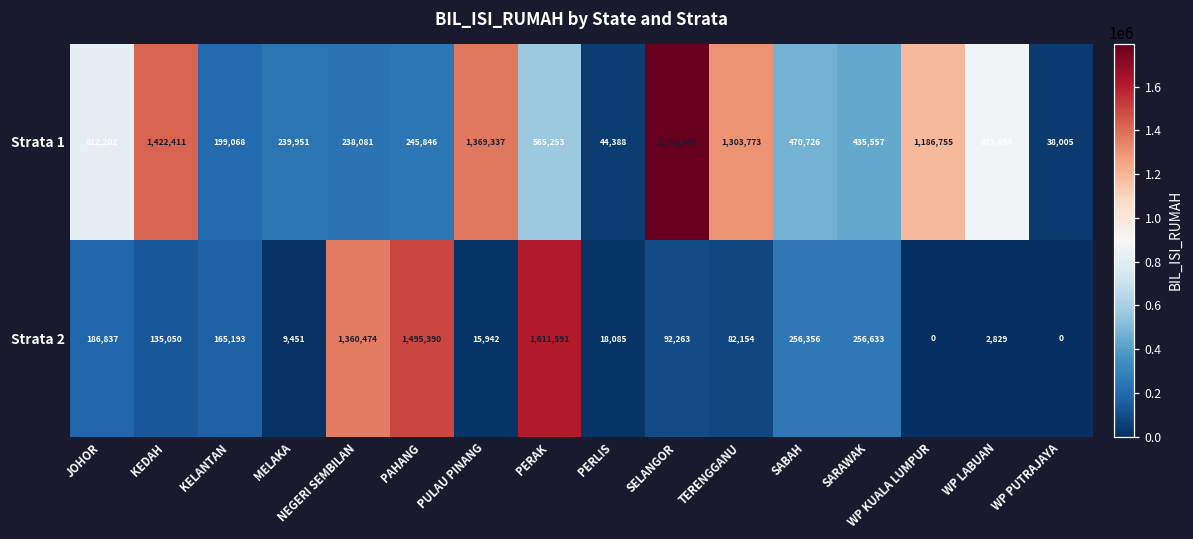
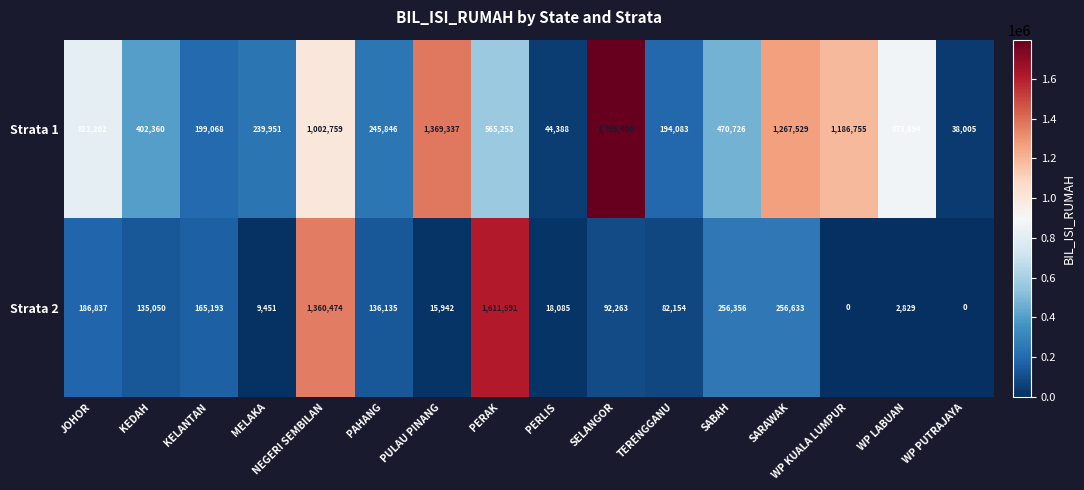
  {
    "Strata 1": {
-     "KEDAH": "1,422,411",
+     "KEDAH": "402,360",
      "KELANTAN": "199,068",
      "MELAKA": "239,951",
-     "NEGERI SEMBILAN": "238,081",
+     "NEGERI SEMBILAN": "1,002,759",
      "PAHANG": "245,846",
      "PULAU PINANG": "1,369,337",
      "PERAK": "565,253",
      "PERLIS": "44,388",
      "SELANGOR": "1,796,400",
-     "TERENGGANU": "1,303,773",
+     "TERENGGANU": "194,083",
      "SABAH": "470,726",
-     "SARAWAK": "435,557",
+     "SARAWAK": "1,267,529",
      "WP KUALA LUMPUR": "1,186,755",
      "WP PUTRAJAYA": "38,005"
    },
    "Strata 2": {
      "JOHOR": "186,837",
      "KEDAH": "135,050",
      "KELANTAN": "165,193",
      "MELAKA": "9,451",
      "NEGERI SEMBILAN": "1,360,474",
-     "PAHANG": "1,495,390",
+     "PAHANG": "136,135",
      "PULAU PINANG": "15,942",
      "PERAK": "1,611,591",
      "PERLIS": "18,085",
      "SELANGOR": "92,263",
      "TERENGGANU": "82,154",
      "SABAH": "256,356",
      "SARAWAK": "256,633",
      "WP KUALA LUMPUR": "0",
      "WP LABUAN": "2,829",
      "WP PUTRAJAYA": "0"
    }
  }
